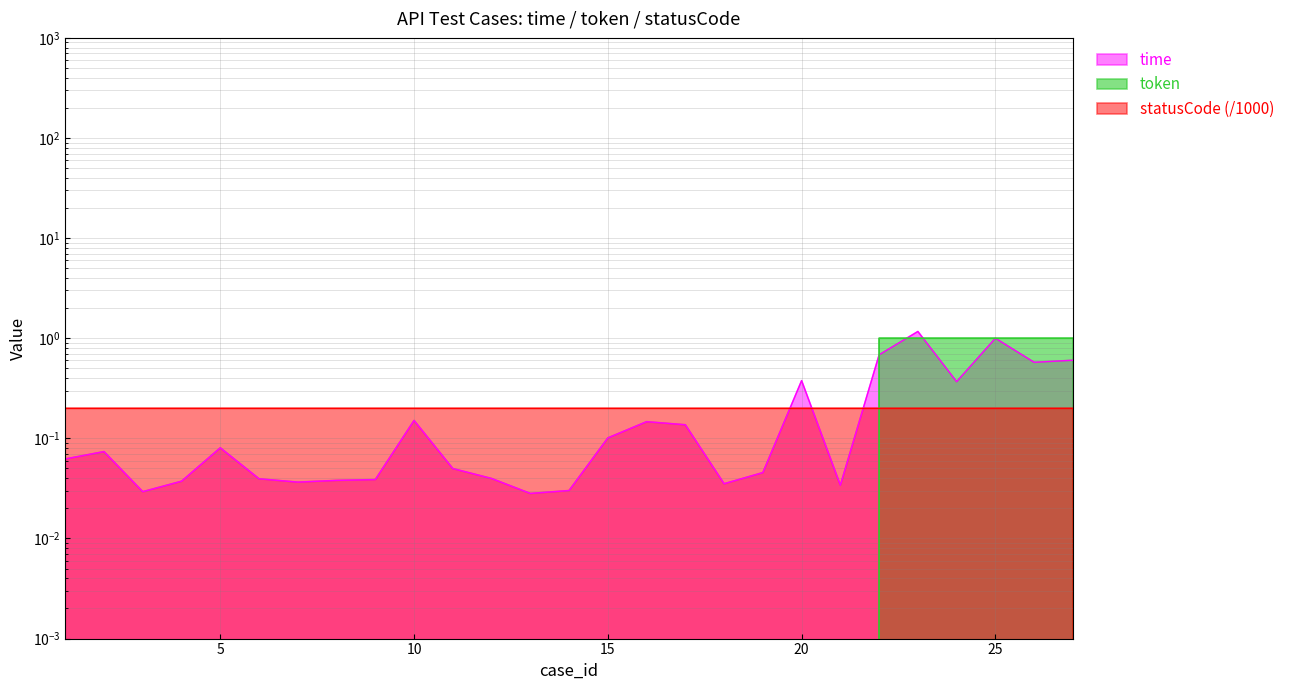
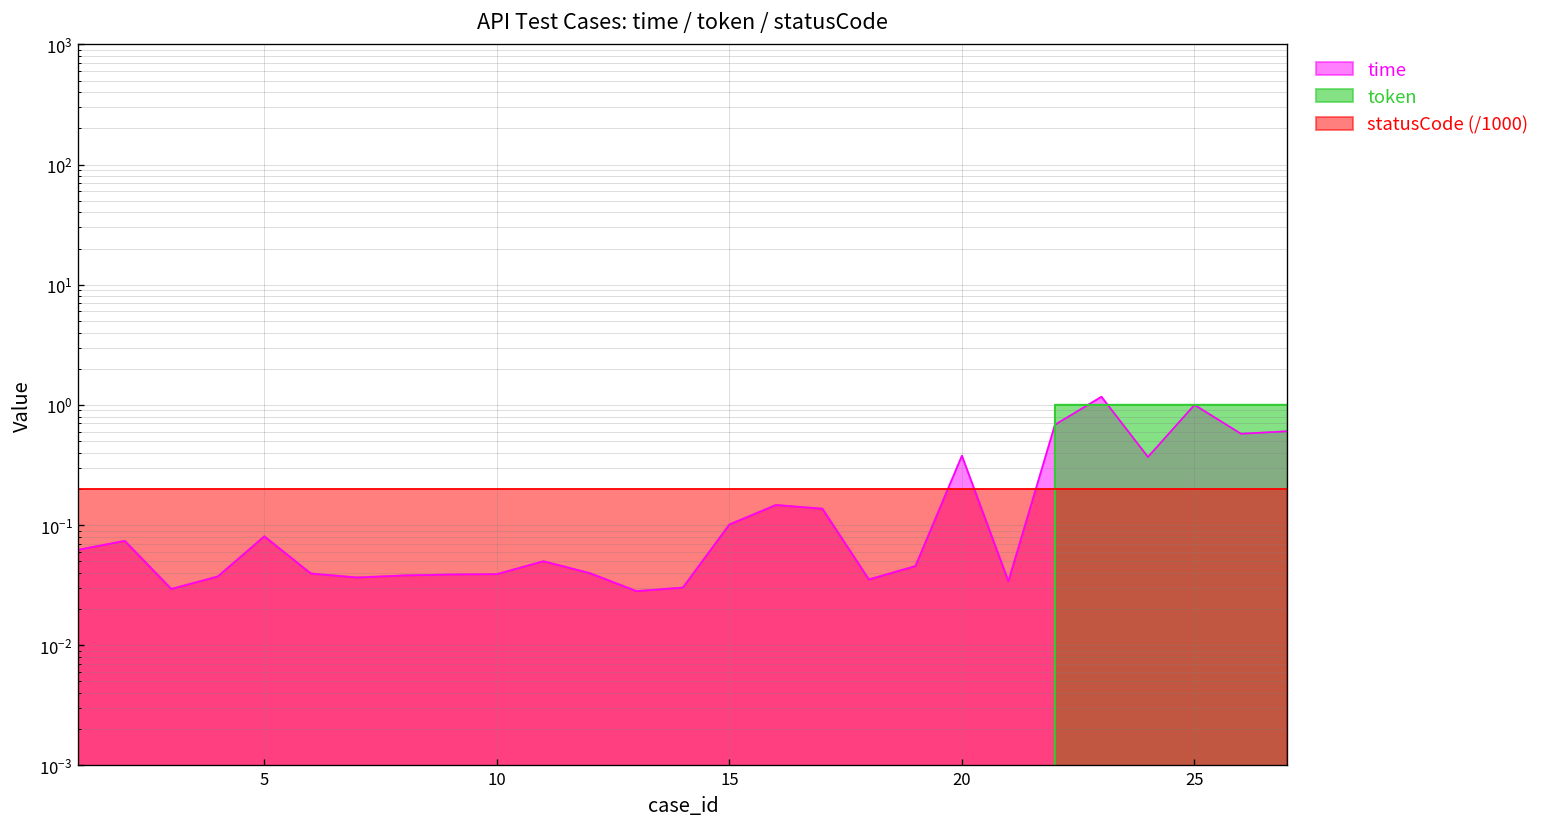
  {
    "time": {
      "5": 0.08,
-     "10": 0.15,
+     "10": 0.039,
      "15": 0.10,
      "20": 0.38
    },
    "statusCode (/1000)": {
      "5": 0.20,
      "10": 0.20,
      "15": 0.20,
      "20": 0.20,
      "25": 0.20
    }
  }
